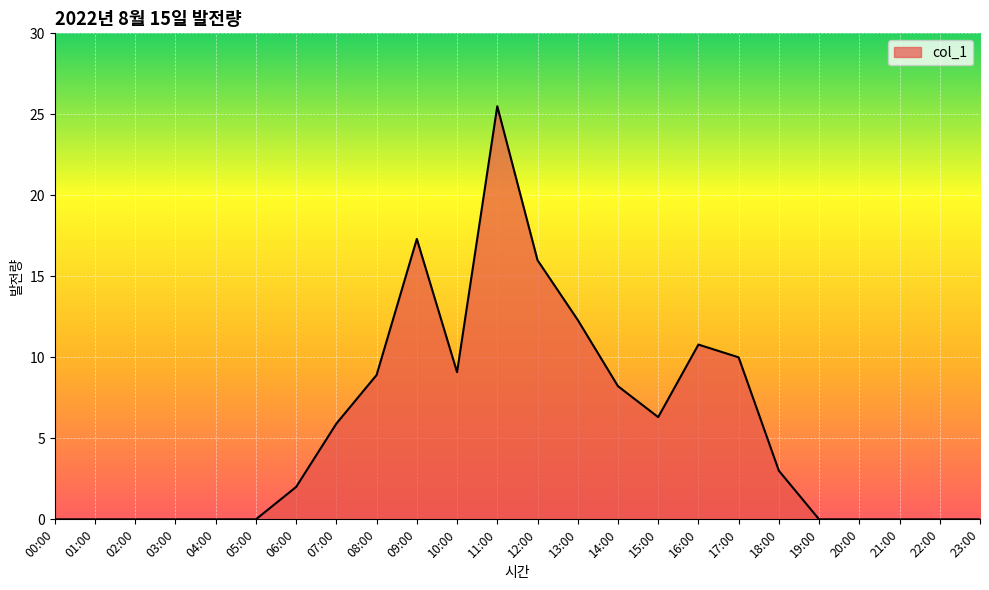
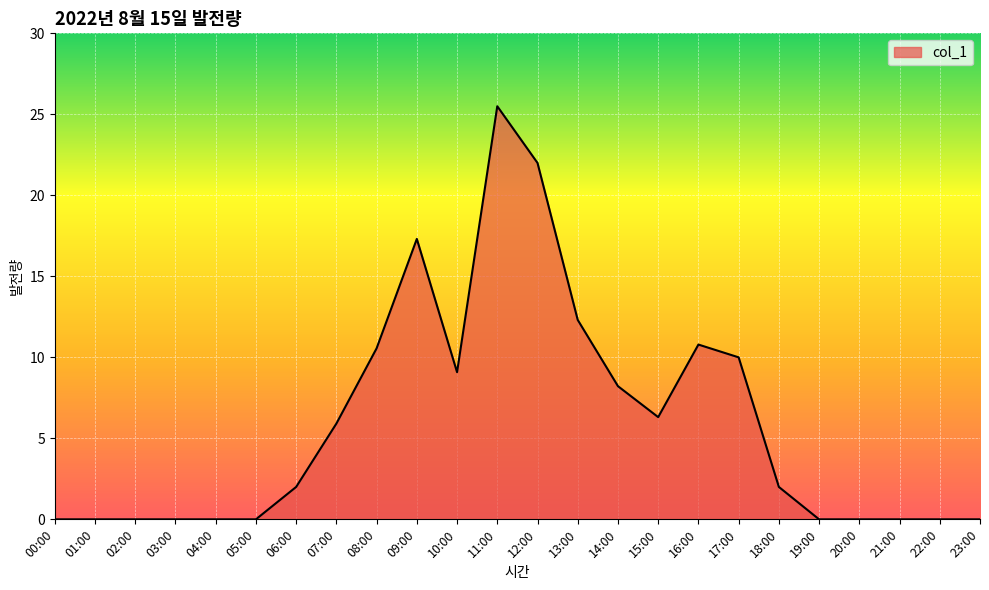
  {
    "00:00": 0.0,
    "01:00": 0.0,
    "02:00": 0.0,
    "03:00": 0.0,
    "04:00": 0.0,
    "05:00": 0.0,
    "06:00": 2.0,
    "07:00": 5.9,
-   "08:00": 8.9,
+   "08:00": 10.6,
    "09:00": 17.3,
    "10:00": 9.1,
    "11:00": 25.5,
-   "12:00": 16,
+   "12:00": 22,
    "13:00": 12.3,
    "14:00": 8.2,
    "15:00": 6.3,
    "16:00": 10.8,
    "17:00": 10.0,
-   "18:00": 3,
+   "18:00": 2,
    "19:00": 0.0,
    "20:00": 0.0,
    "21:00": 0.0,
    "22:00": 0.0,
    "23:00": 0.0
  }
